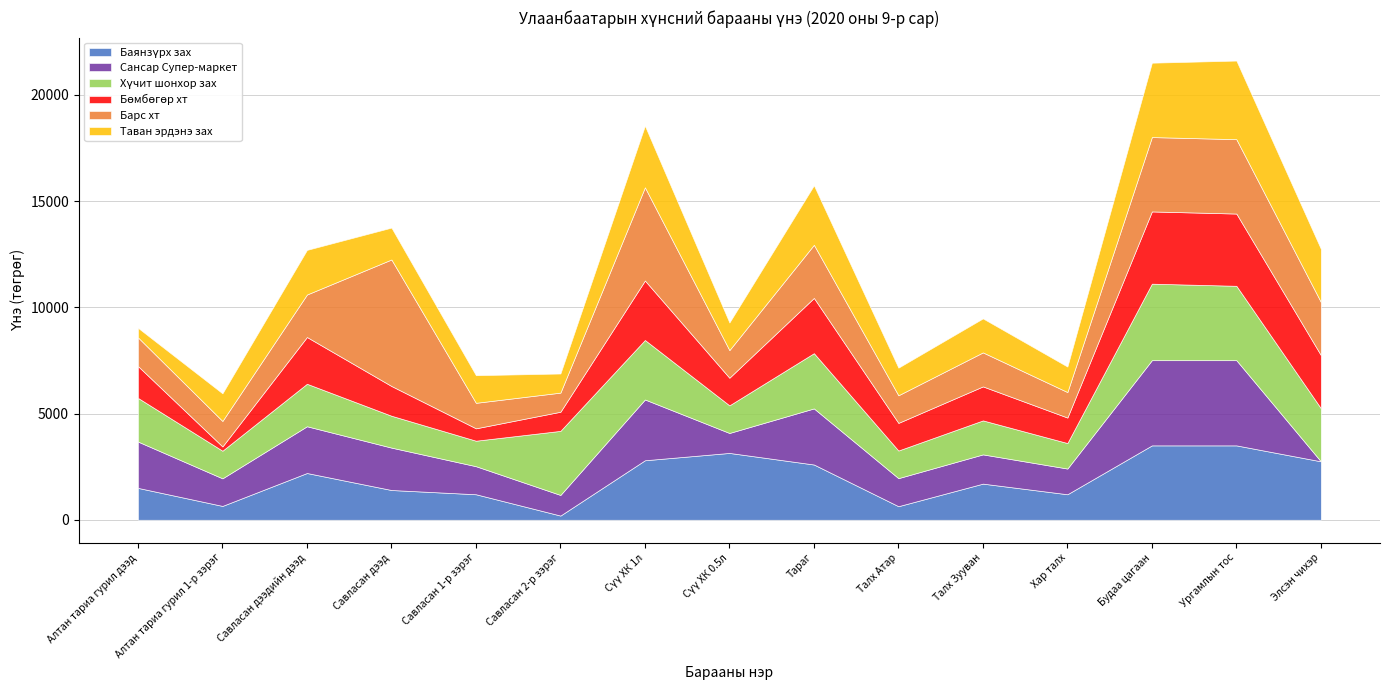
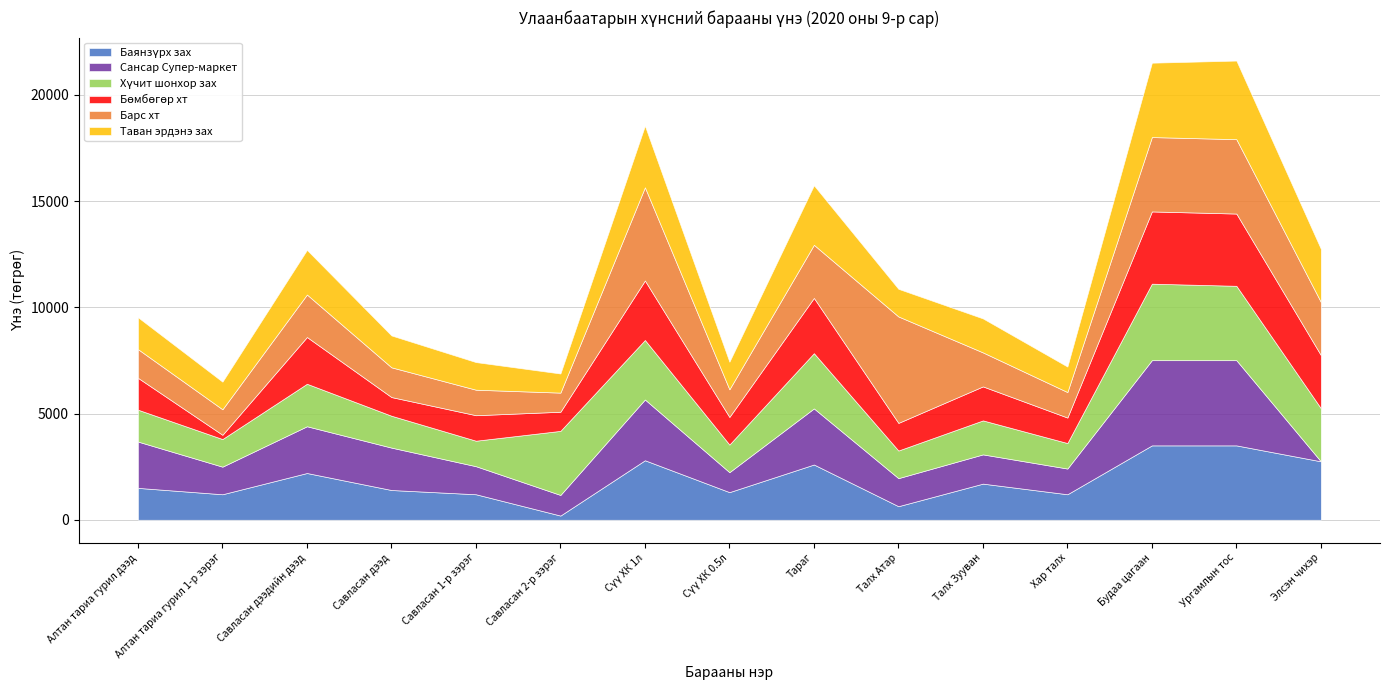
  {
    "Баянзүрх зах": {
      "Алтан тариа гурил дээд": 1500,
-     "Алтан тариа гурил 1-р зэрэг": 700,
+     "Алтан тариа гурил 1-р зэрэг": 1200,
      "Савласан дээдийн дээд": 2200,
      "Савласан дээд": 1400,
      "Савласан 1-р зэрэг": 1200,
      "Савласан 2-р зэрэг": 200,
      "Сүү ХК 1л": 2800,
-     "Сүү ХК 0.5л": 3100,
+     "Сүү ХК 0.5л": 1300,
      "Тараг": 2600,
      "Талх Атар": 600,
      "Талх Зууван": 1700,
      "Хар талх": 1200,
      "Будаа цагаан": 3500,
      "Ургамлын тос": 3500
    },
    "Сансар Супер-маркет": {
      "Алтан тариа гурил дээд": 2200,
      "Алтан тариа гурил 1-р зэрэг": 1300,
      "Савласан дээдийн дээд": 2200,
      "Савласан дээд": 2000,
      "Савласан 1-р зэрэг": 1300,
      "Савласан 2-р зэрэг": 1000,
      "Сүү ХК 1л": 2900,
      "Сүү ХК 0.5л": 900,
      "Тараг": 2600,
      "Талх Атар": 1300,
      "Талх Зууван": 1400,
      "Хар талх": 1200,
      "Будаа цагаан": 4000,
      "Ургамлын тос": 4000
    },
    "Хүчит шонхор зах": {
-     "Алтан тариа гурил дээд": 2100,
+     "Алтан тариа гурил дээд": 1500,
      "Алтан тариа гурил 1-р зэрэг": 1300,
      "Савласан дээдийн дээд": 2000,
      "Савласан дээд": 1500,
      "Савласан 1-р зэрэг": 1200,
      "Савласан 2-р зэрэг": 3000,
      "Сүү ХК 1л": 2800,
      "Сүү ХК 0.5л": 1300,
      "Тараг": 2600,
      "Талх Атар": 1300,
      "Талх Зууван": 1600,
      "Хар талх": 1200,
      "Будаа цагаан": 3600,
      "Ургамлын тос": 3500,
      "Элсэн чихэр": 2500
    },
    "Бөмбөгөр хт": {
      "Алтан тариа гурил дээд": 1500,
      "Алтан тариа гурил 1-р зэрэг": 200,
      "Савласан дээдийн дээд": 2200,
-     "Савласан дээд": 1400,
-     "Савласан 1-р зэрэг": 600,
+     "Савласан дээд": 900,
+     "Савласан 1-р зэрэг": 1200,
      "Савласан 2-р зэрэг": 900,
      "Сүү ХК 1л": 2800,
      "Сүү ХК 0.5л": 1300,
      "Тараг": 2600,
      "Талх Атар": 1300,
      "Талх Зууван": 1600,
      "Хар талх": 1200,
      "Будаа цагаан": 3400,
      "Ургамлын тос": 3400,
      "Элсэн чихэр": 2500
    },
    "Барс хт": {
      "Алтан тариа гурил дээд": 1400,
      "Алтан тариа гурил 1-р зэрэг": 1200,
      "Савласан дээдийн дээд": 2000,
-     "Савласан дээд": 6000,
+     "Савласан дээд": 1400,
      "Савласан 1-р зэрэг": 1200,
      "Савласан 2-р зэрэг": 900,
      "Сүү ХК 1л": 4400,
      "Сүү ХК 0.5л": 1300,
      "Тараг": 2500,
-     "Талх Атар": 1300,
+     "Талх Атар": 5000,
      "Талх Зууван": 1600,
      "Хар талх": 1200,
      "Будаа цагаан": 3500,
      "Ургамлын тос": 3500,
      "Элсэн чихэр": 2500
    },
    "Таван эрдэнэ зах": {
-     "Алтан тариа гурил дээд": 400,
+     "Алтан тариа гурил дээд": 1500,
      "Алтан тариа гурил 1-р зэрэг": 1300,
      "Савласан дээдийн дээд": 2100,
      "Савласан дээд": 1500,
      "Савласан 1-р зэрэг": 1300,
      "Савласан 2-р зэрэг": 900,
      "Сүү ХК 1л": 2900,
      "Сүү ХК 0.5л": 1300,
      "Тараг": 2800,
      "Талх Атар": 1300,
      "Талх Зууван": 1600,
      "Хар талх": 1200,
      "Будаа цагаан": 3500,
      "Ургамлын тос": 3700,
      "Элсэн чихэр": 2500
    }
  }
